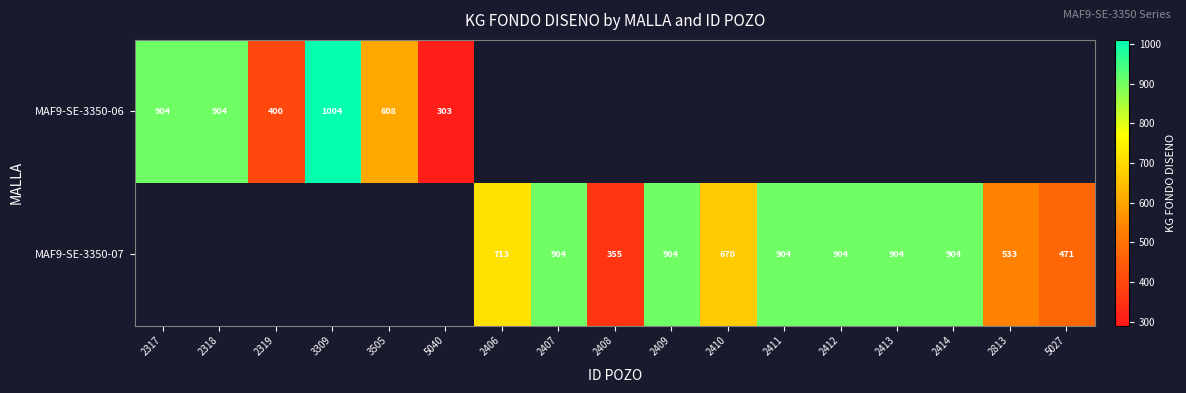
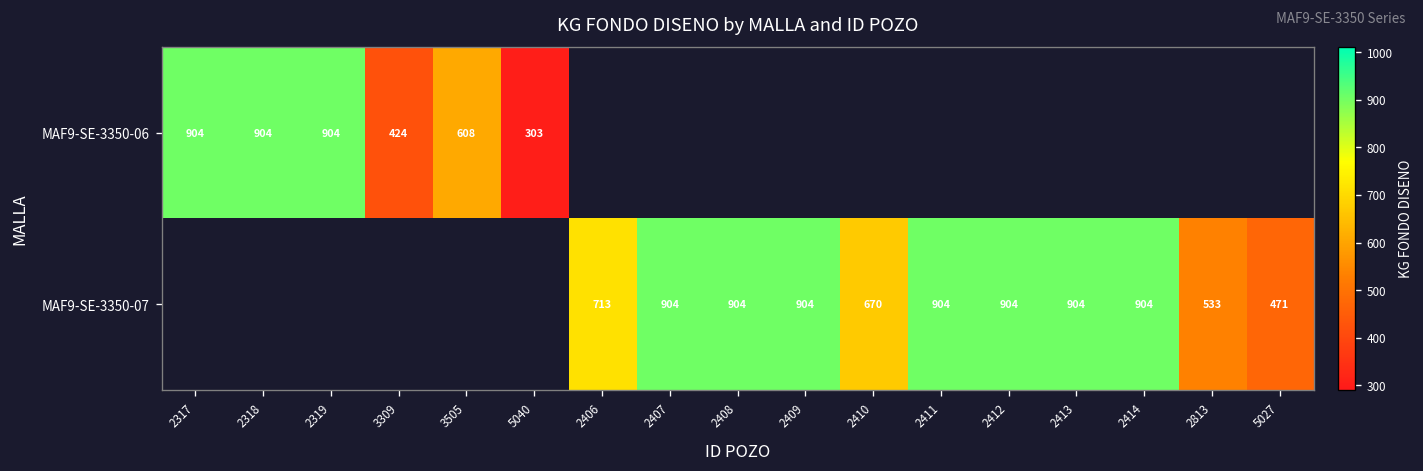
  {
    "MAF9-SE-3350-06": {
      "2317": 904,
      "2318": 904,
-     "2319": 400,
-     "3309": 1004,
+     "2319": 904,
+     "3309": 424,
      "3505": 608,
      "5040": 303
    },
    "MAF9-SE-3350-07": {
      "2406": 713,
      "2407": 904,
-     "2408": 355,
+     "2408": 904,
      "2409": 904,
      "2410": 670,
      "2411": 904,
      "2412": 904,
      "2413": 904,
      "2414": 904,
      "2813": 533,
      "5027": 471
    }
  }
